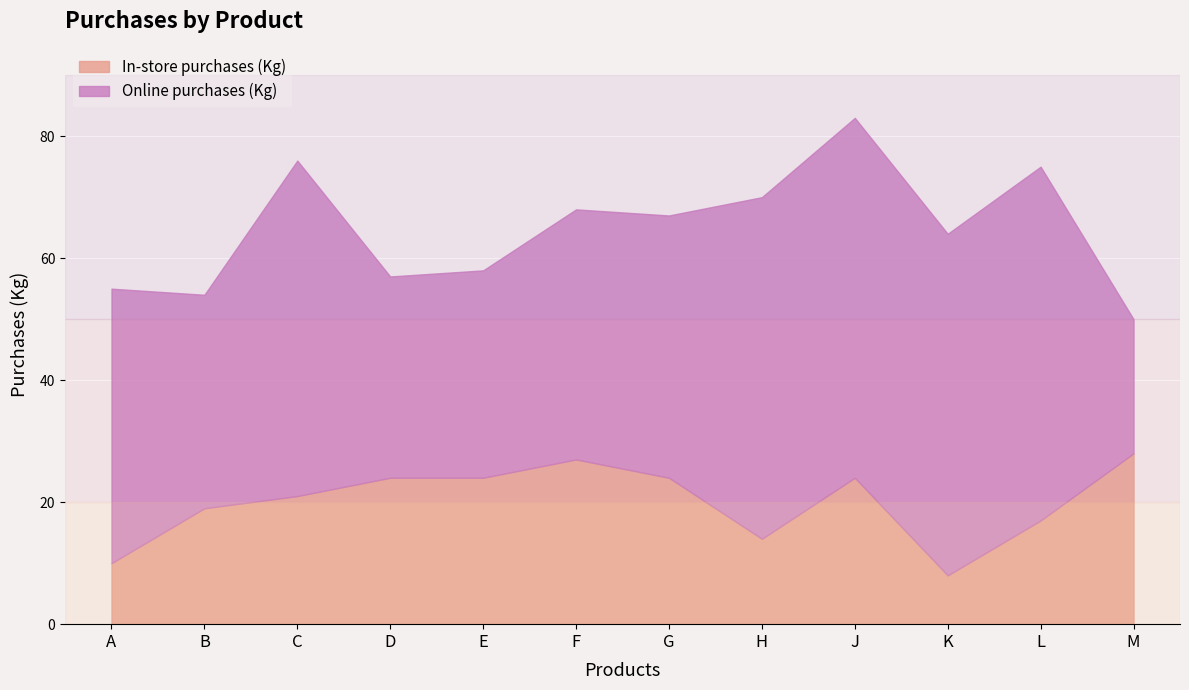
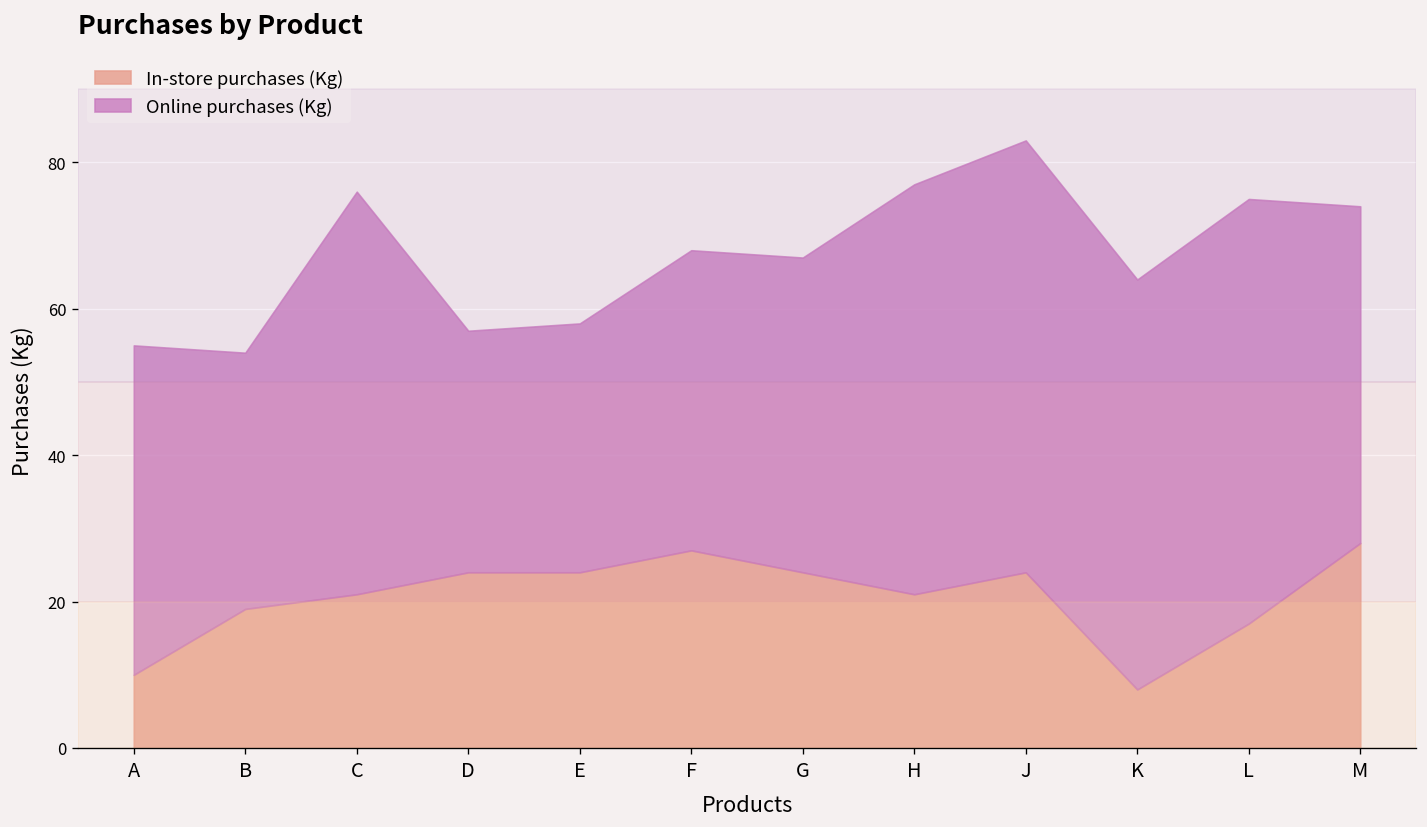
  {
    "In-store purchases (Kg)": {
      "A": 10,
      "B": 19,
      "C": 21,
      "D": 24,
      "E": 24,
      "F": 27,
      "G": 24,
-     "H": 14,
+     "H": 21,
      "J": 24,
      "K": 8,
      "L": 17,
      "M": 28
    },
    "Online purchases (Kg)": {
      "A": 45,
      "B": 35,
      "C": 55,
      "D": 33,
      "E": 34,
      "F": 41,
      "G": 43,
      "H": 56,
      "J": 59,
      "K": 56,
      "L": 58,
-     "M": 22
+     "M": 46
    }
  }
